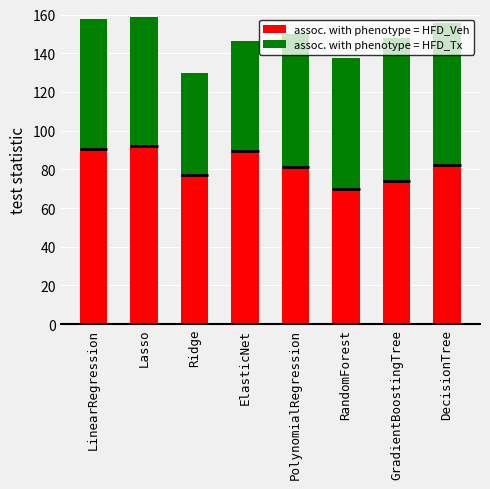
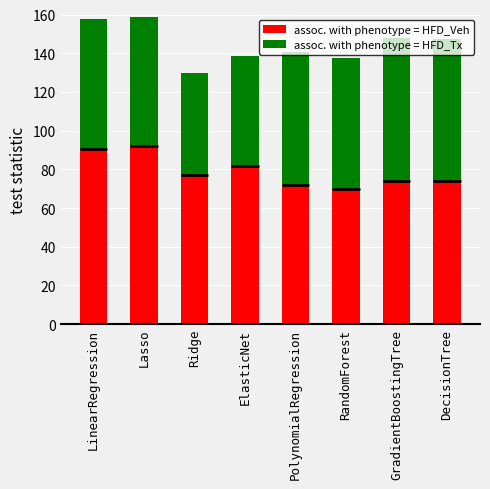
  {
    "assoc. with phenotype = HFD_Veh": {
      "LinearRegression": 91,
      "Lasso": 92,
      "Ridge": 77,
-     "ElasticNet": 89,
-     "PolynomialRegression": 81,
+     "ElasticNet": 81,
+     "PolynomialRegression": 72,
      "RandomForest": 70,
      "GradientBoostingTree": 74,
-     "DecisionTree": 82
+     "DecisionTree": 74
    },
    "assoc. with phenotype = HFD_Tx": {
      "LinearRegression": 67,
      "Lasso": 67,
      "Ridge": 52,
      "ElasticNet": 57,
      "RandomForest": 68
    }
  }
